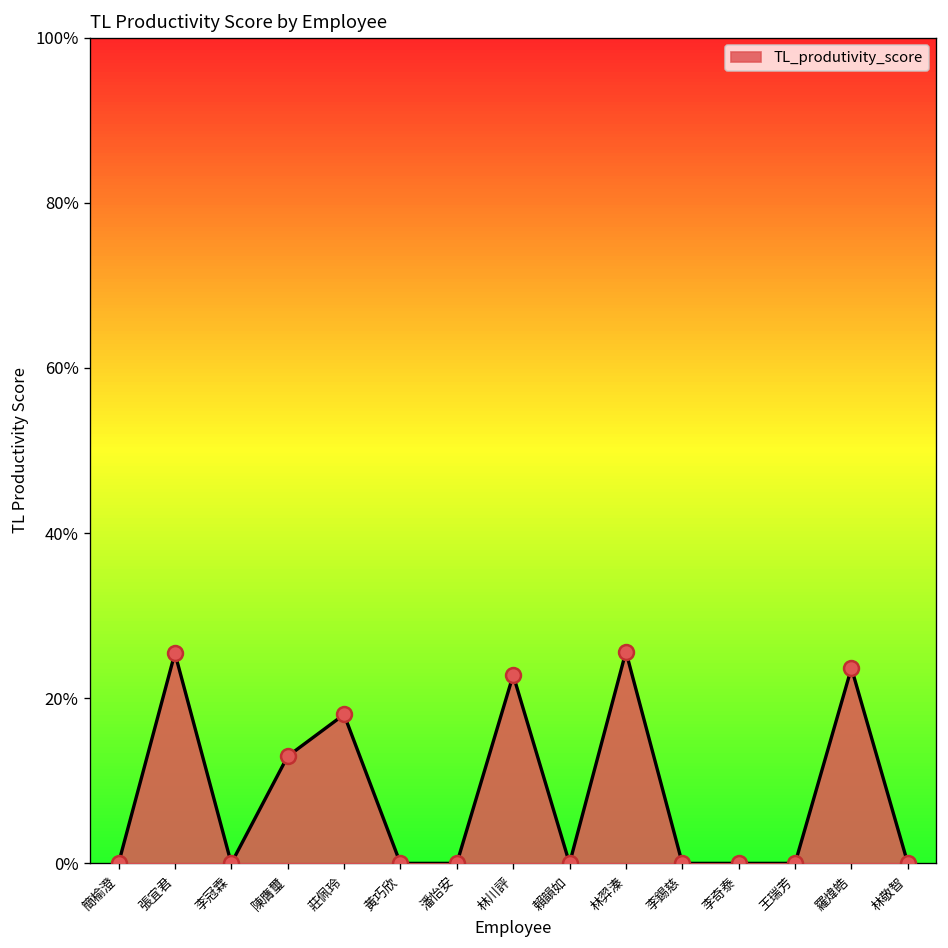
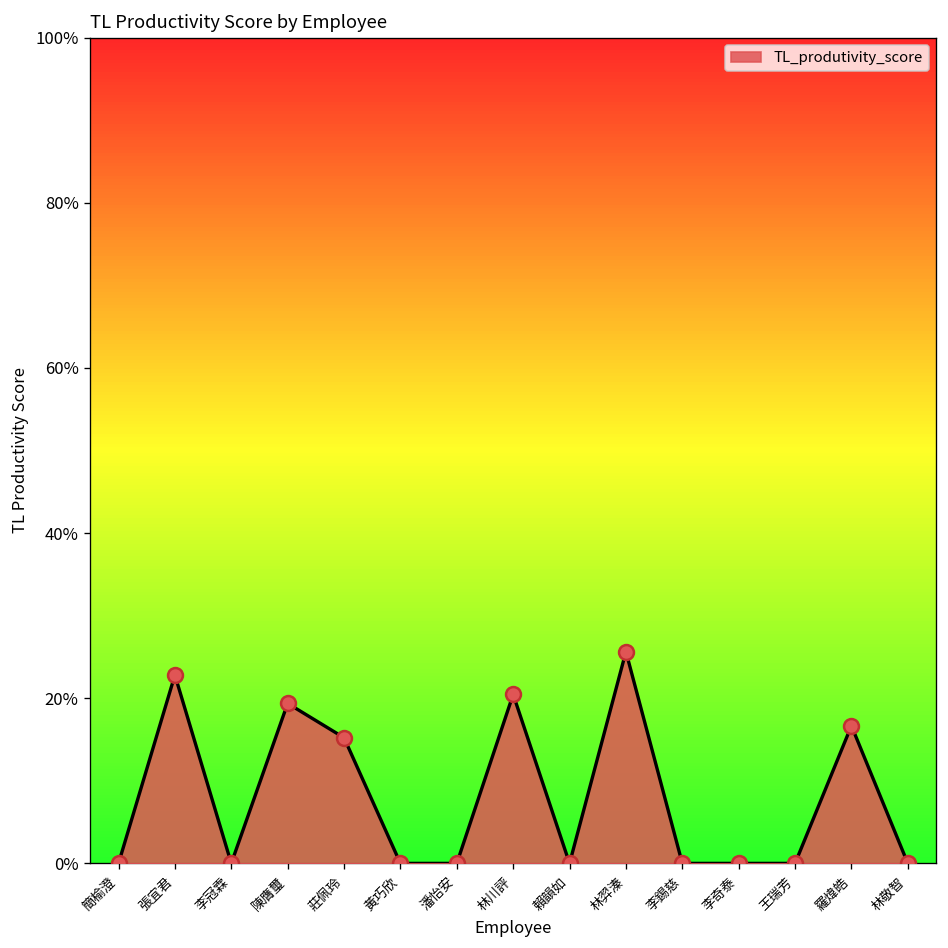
  {
    "簡榆澄": "0%",
-   "張宜君": "25%",
+   "張宜君": "23%",
    "李冠霖": "0%",
-   "陳膺璽": "13%",
-   "莊佩玲": "18%",
+   "陳膺璽": "19%",
+   "莊佩玲": "15%",
    "黃巧欣": "0%",
    "潘怡安": "0%",
-   "林川評": "23%",
+   "林川評": "20%",
    "賴韻如": "0%",
    "林羿溱": "26%",
    "李錫慈": "0%",
    "李奇泰": "0%",
    "王瑞芳": "0%",
-   "羅煒皓": "24%",
+   "羅煒皓": "17%",
    "林敬智": "0%"
  }
